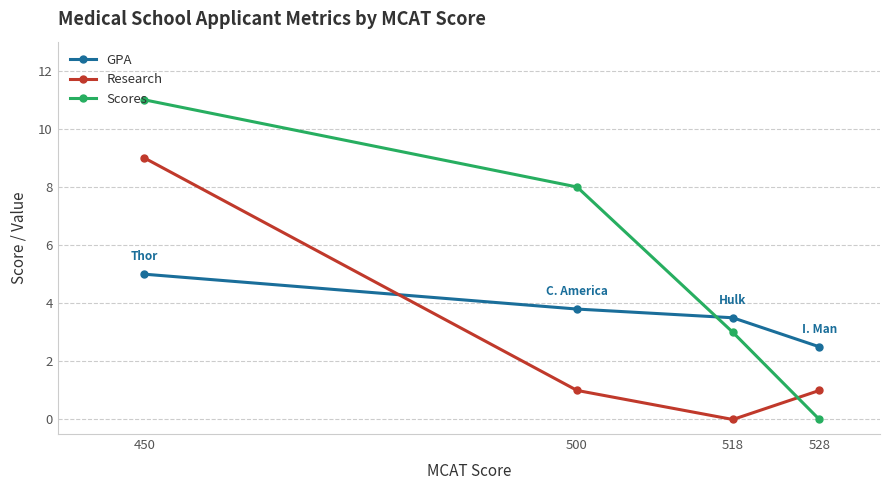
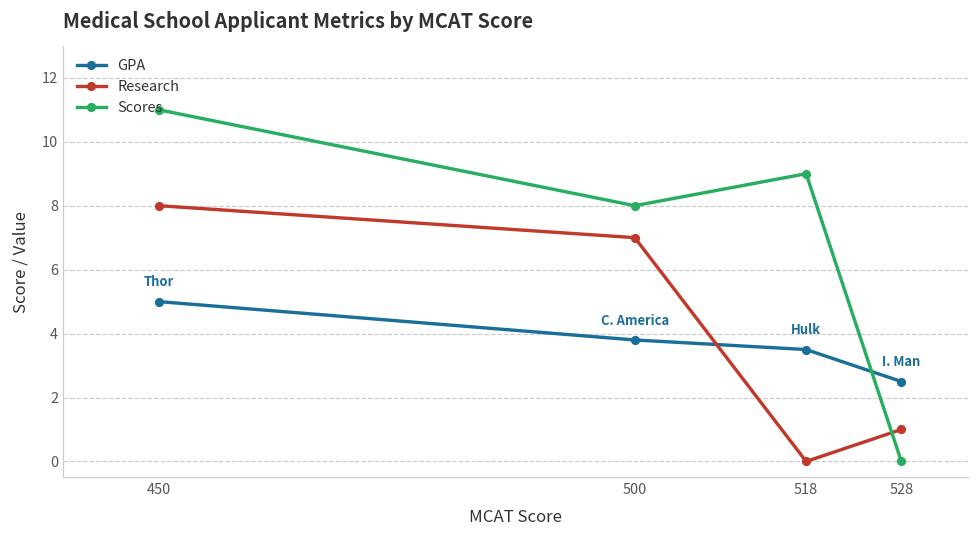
  {
    "GPA": {
      "450": 5,
      "500": 3.8,
      "518": 3.5,
      "528": 2.5
    },
    "Research": {
-     "450": 9,
-     "500": 1,
+     "450": 8,
+     "500": 7,
      "518": 0,
      "528": 1
    },
    "Scores": {
      "450": 11,
      "500": 8,
-     "518": 3,
+     "518": 9,
      "528": 0
    }
  }
